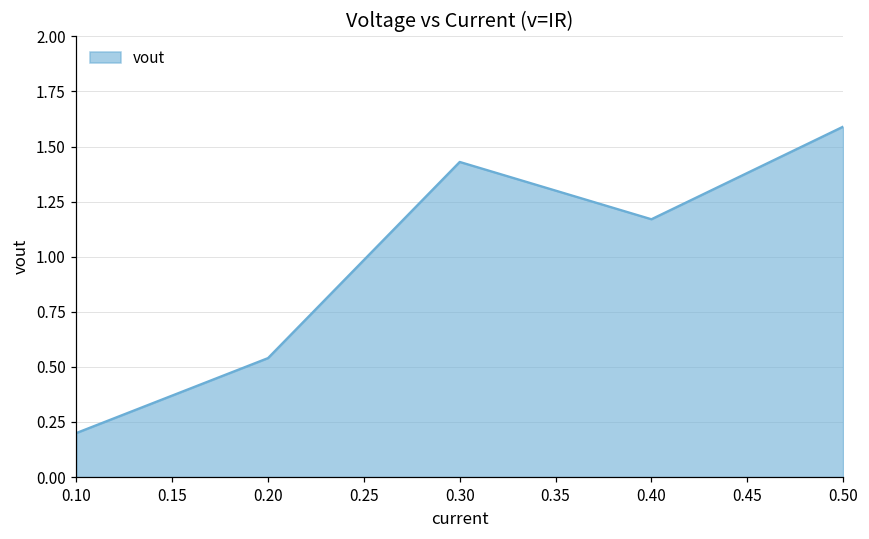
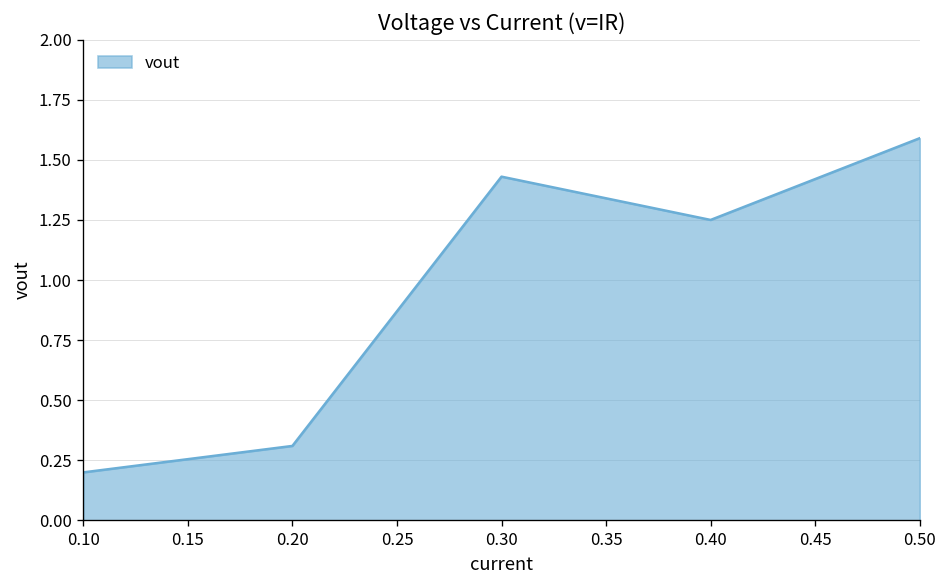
  {
    "0.10": 0.20,
-   "0.20": 0.54,
+   "0.20": 0.31,
    "0.30": 1.43,
-   "0.40": 1.17,
+   "0.40": 1.25,
    "0.50": 1.59
  }
